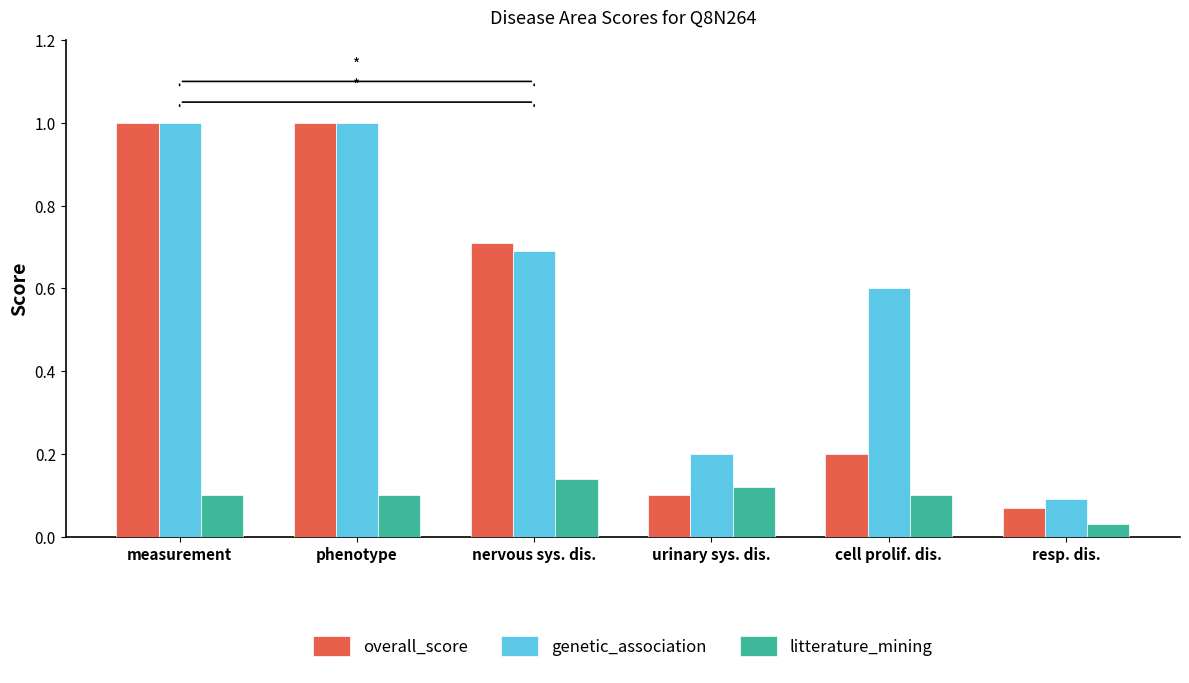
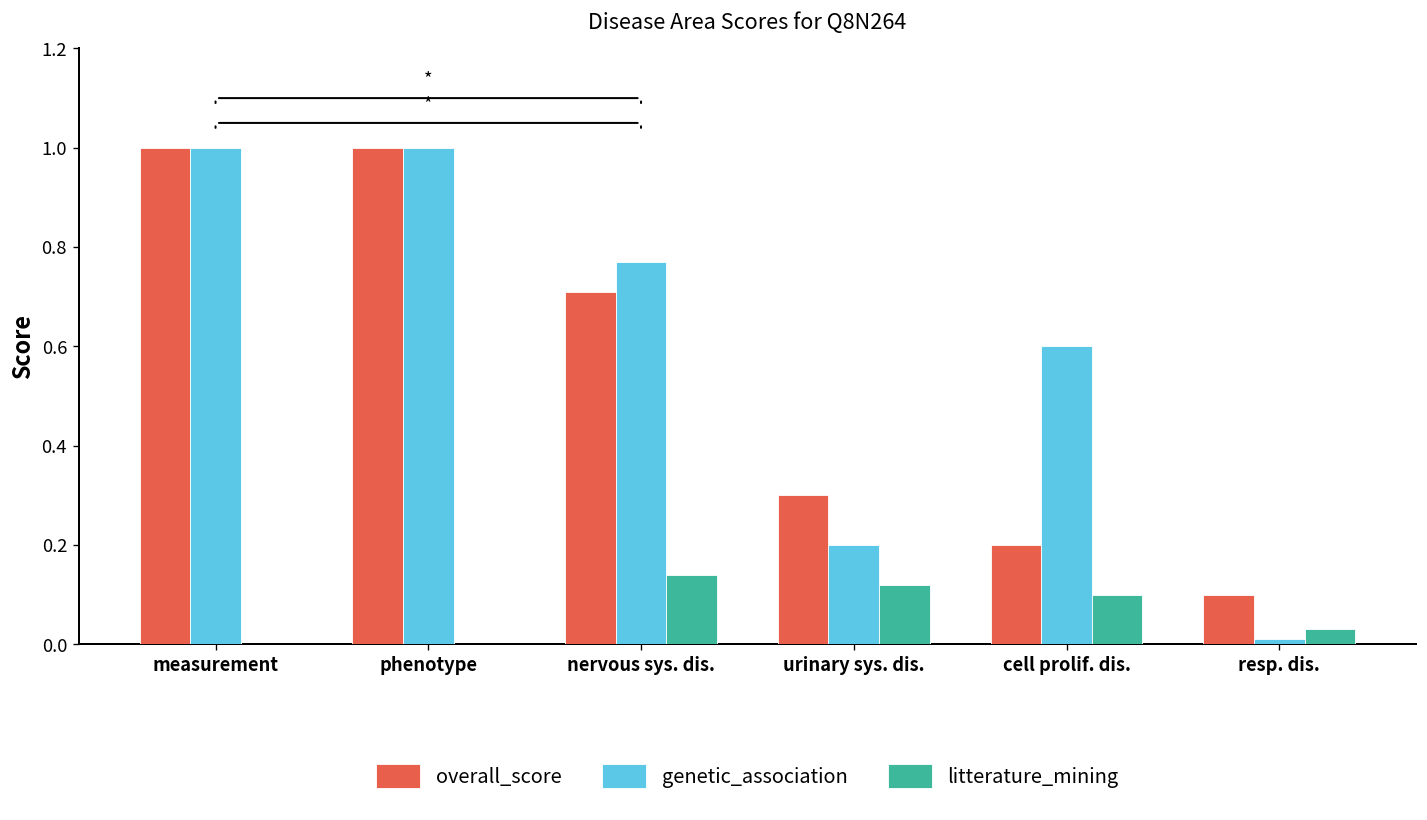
  {
    "overall_score": {
      "measurement": 1.00,
      "phenotype": 1.00,
      "nervous sys. dis.": 0.71,
-     "urinary sys. dis.": 0.1,
+     "urinary sys. dis.": 0.3,
      "cell prolif. dis.": 0.20,
-     "resp. dis.": 0.07
+     "resp. dis.": 0.10
    },
    "genetic_association": {
      "measurement": 1.00,
      "phenotype": 1.00,
-     "nervous sys. dis.": 0.69,
+     "nervous sys. dis.": 0.77,
      "urinary sys. dis.": 0.20,
      "cell prolif. dis.": 0.60,
-     "resp. dis.": 0.09
+     "resp. dis.": 0.01
    },
    "litterature_mining": {
-     "measurement": 0.1,
-     "phenotype": 0.1,
+     "measurement": 0.0,
+     "phenotype": 0.0,
      "nervous sys. dis.": 0.14,
      "urinary sys. dis.": 0.12,
      "cell prolif. dis.": 0.1,
      "resp. dis.": 0.03
    }
  }
